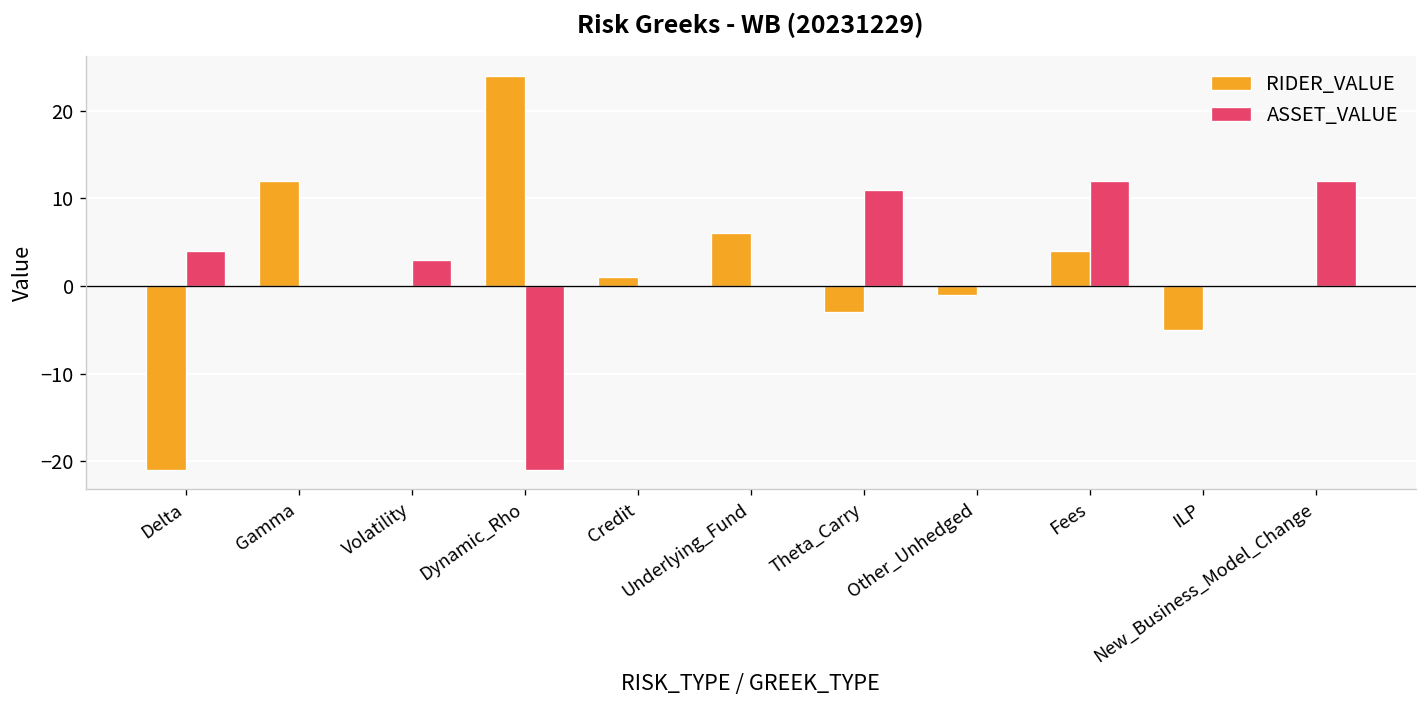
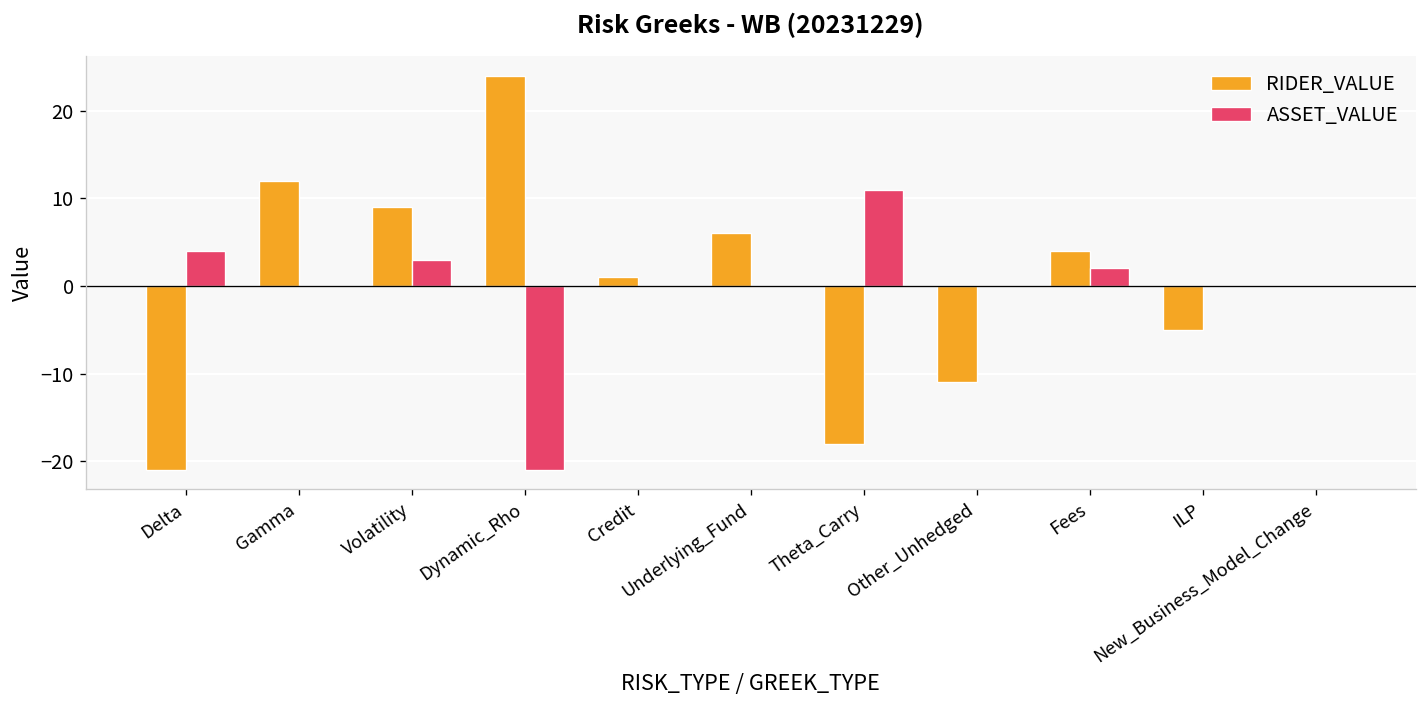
  {
    "RIDER_VALUE": {
      "Delta": -21,
      "Gamma": 12,
-     "Volatility": 0,
+     "Volatility": 9,
      "Dynamic_Rho": 24,
      "Credit": 1,
      "Underlying_Fund": 6,
-     "Theta_Carry": -3,
-     "Other_Unhedged": -1,
+     "Theta_Carry": -18,
+     "Other_Unhedged": -11,
      "Fees": 4,
      "ILP": -5,
      "New_Business_Model_Change": 0
    },
    "ASSET_VALUE": {
      "Delta": 4,
      "Gamma": 0,
      "Volatility": 3,
      "Dynamic_Rho": -21,
      "Credit": 0,
      "Underlying_Fund": 0,
      "Theta_Carry": 11,
      "Other_Unhedged": 0,
-     "Fees": 12,
+     "Fees": 2,
      "ILP": 0,
-     "New_Business_Model_Change": 12
+     "New_Business_Model_Change": 0
    }
  }
